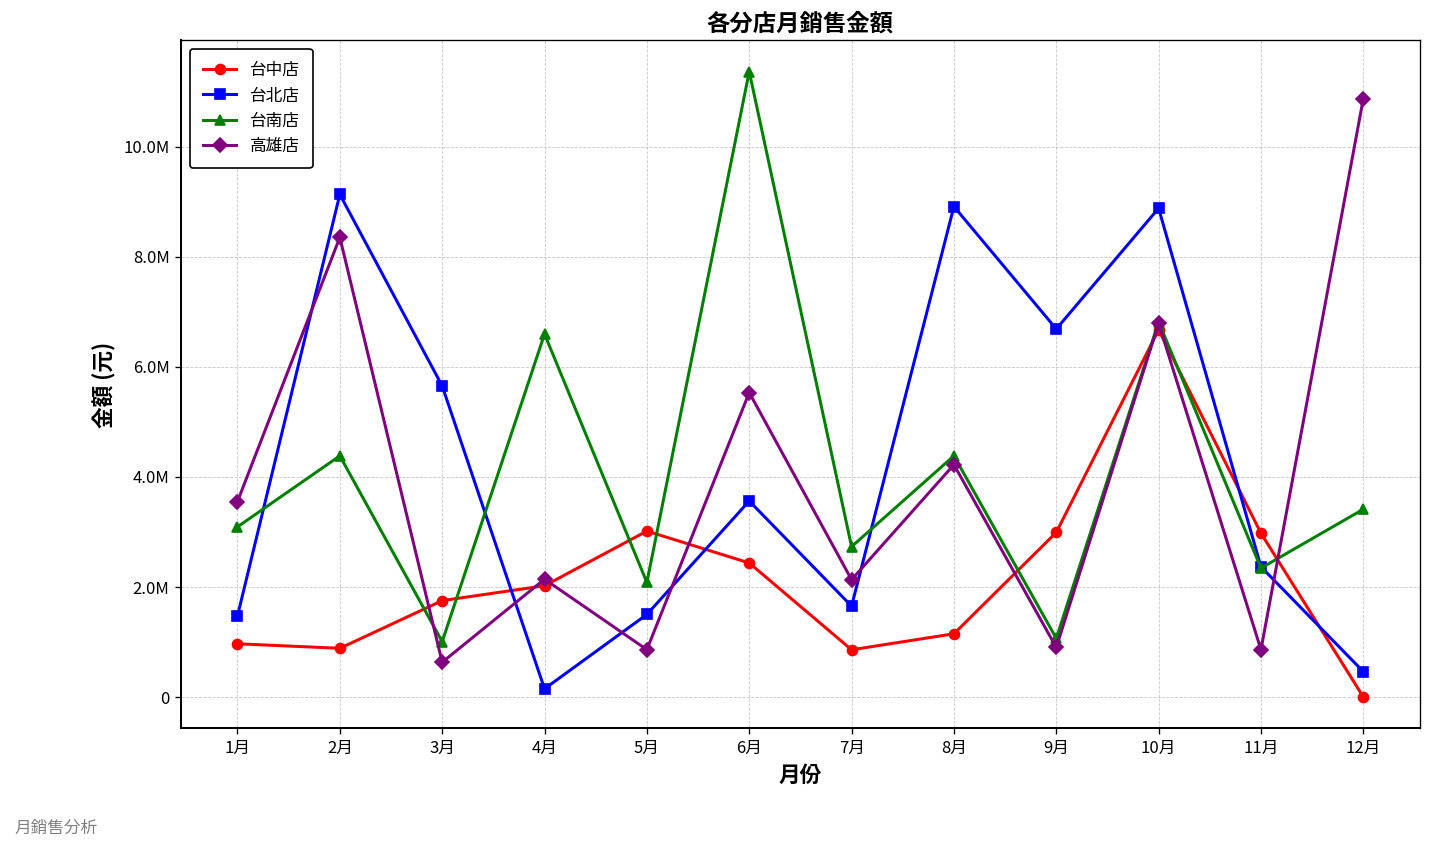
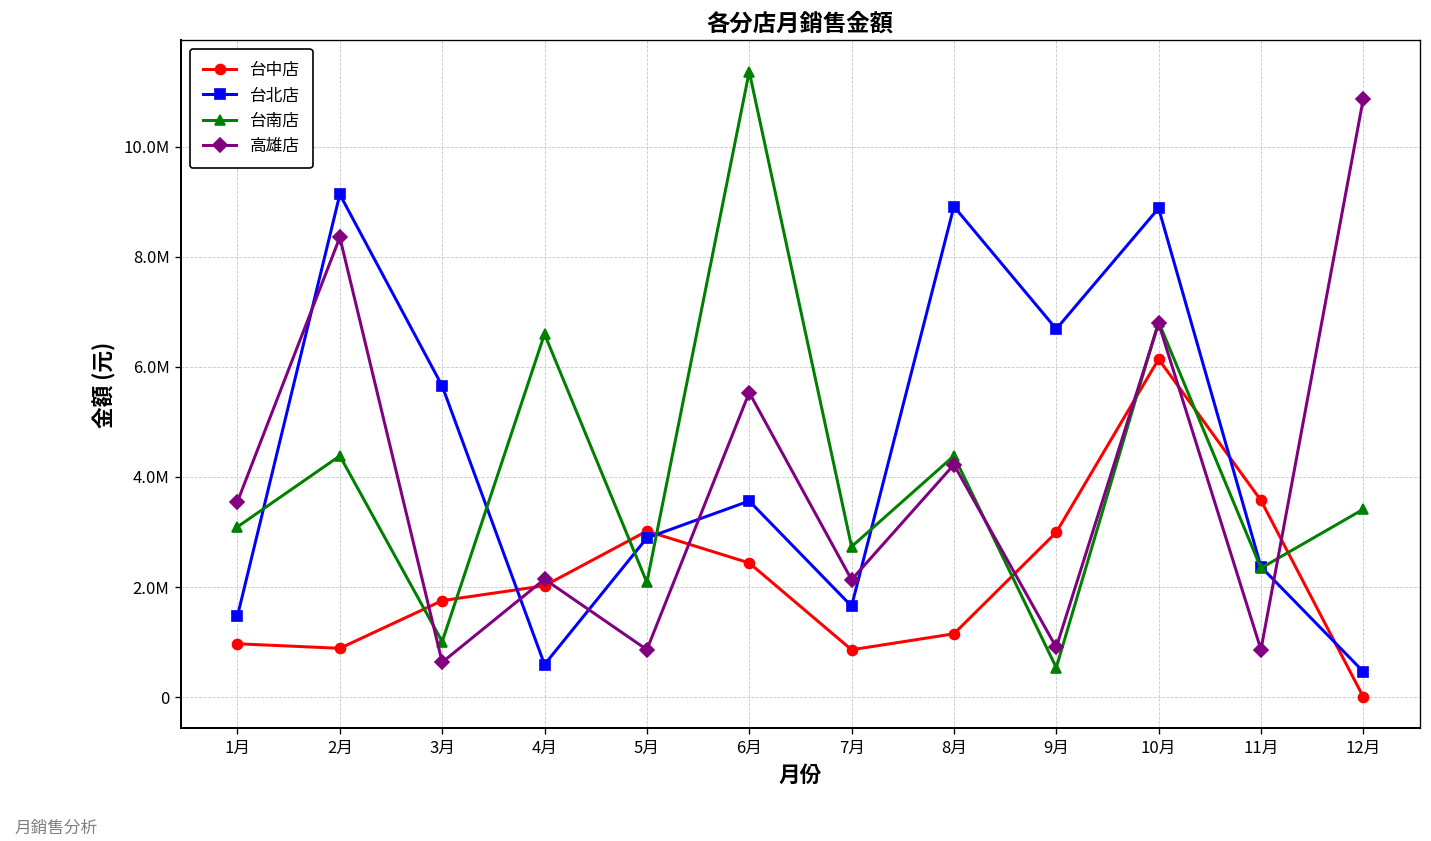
  {
    "台中店": {
      "1月": 1000000,
      "2月": 900000,
      "3月": 1800000,
      "4月": 2000000,
      "5月": 3000000,
      "6月": 2400000,
      "7月": 900000,
      "8月": 1100000,
      "9月": 3000000,
-     "10月": 6700000,
-     "11月": 3000000,
+     "10月": 6100000,
+     "11月": 3600000,
      "12月": 0
    },
    "台北店": {
      "1月": 1500000,
      "2月": 9100000,
      "3月": 5700000,
-     "4月": 100000,
-     "5月": 1500000,
+     "4月": 600000,
+     "5月": 2900000,
      "6月": 3600000,
      "7月": 1600000,
      "8月": 8900000,
      "9月": 6700000,
      "10月": 8900000,
      "12月": 500000
    },
    "台南店": {
      "1月": 3100000,
      "2月": 4400000,
      "3月": 1000000,
      "4月": 6600000,
      "5月": 2100000,
      "6月": 11400000,
      "7月": 2700000,
      "8月": 4400000,
-     "9月": 1100000,
+     "9月": 500000,
      "12月": 3400000
    },
    "高雄店": {
      "1月": 3600000,
      "2月": 8400000,
      "3月": 600000,
      "4月": 2100000,
      "5月": 900000,
      "6月": 5500000,
      "7月": 2100000,
      "8月": 4200000,
      "9月": 900000,
      "11月": 900000,
      "12月": 10900000
    }
  }
